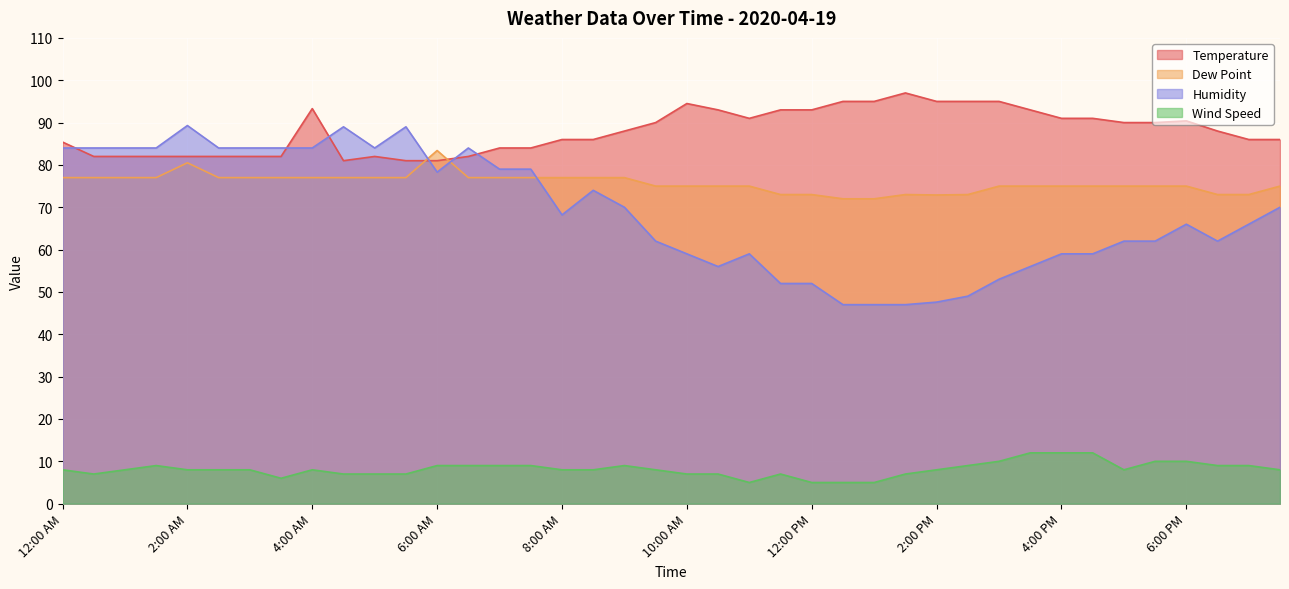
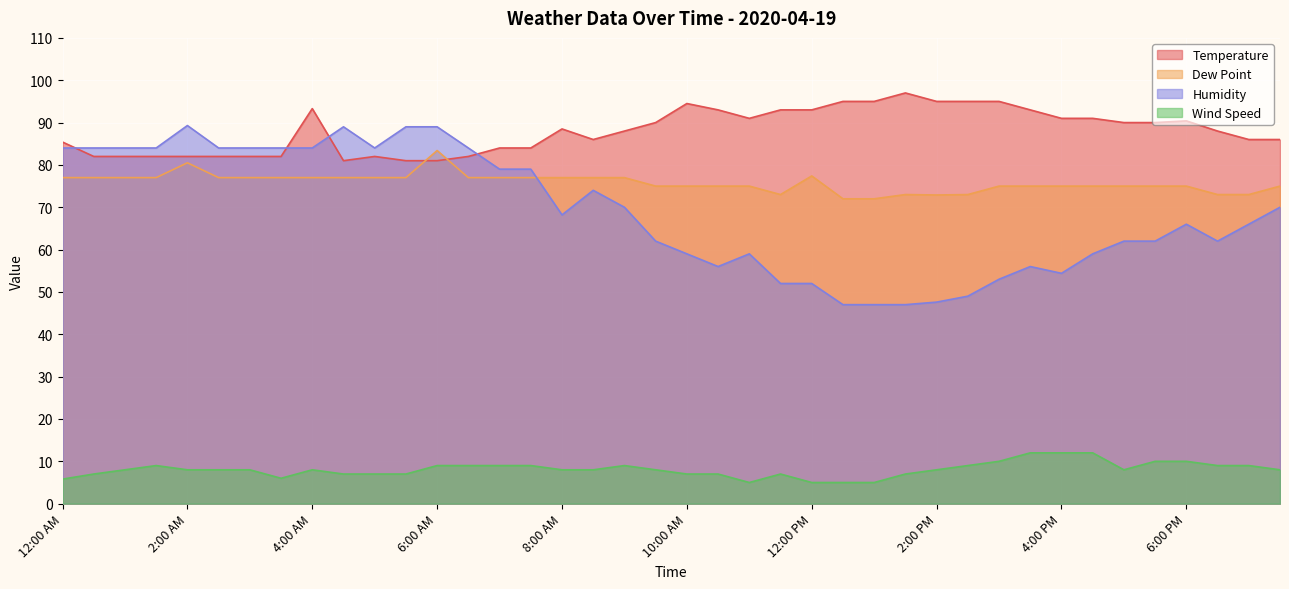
  {
    "Temperature": {
      "12:00 AM": 85,
      "2:00 AM": 82,
      "4:00 AM": 93,
      "6:00 AM": 81,
-     "8:00 AM": 86,
+     "8:00 AM": 89,
      "10:00 AM": 95,
      "12:00 PM": 93,
      "2:00 PM": 95,
      "4:00 PM": 91
    },
    "Dew Point": {
      "12:00 AM": 77,
      "2:00 AM": 81,
      "4:00 AM": 77,
      "6:00 AM": 83,
      "8:00 AM": 77,
      "10:00 AM": 75,
-     "12:00 PM": 73,
+     "12:00 PM": 77,
      "2:00 PM": 73,
      "4:00 PM": 75,
      "6:00 PM": 75
    },
    "Humidity": {
      "12:00 AM": 84,
      "2:00 AM": 89,
      "4:00 AM": 84,
-     "6:00 AM": 78,
+     "6:00 AM": 89,
      "8:00 AM": 68,
      "10:00 AM": 59,
      "12:00 PM": 52,
      "2:00 PM": 48,
-     "4:00 PM": 59,
+     "4:00 PM": 54,
      "6:00 PM": 66
    },
    "Wind Speed": {
-     "12:00 AM": 8,
+     "12:00 AM": 6,
      "2:00 AM": 8,
      "4:00 AM": 8,
      "6:00 AM": 9,
      "8:00 AM": 8,
      "10:00 AM": 7,
      "12:00 PM": 5,
      "2:00 PM": 8,
      "4:00 PM": 12,
      "6:00 PM": 10
    }
  }
